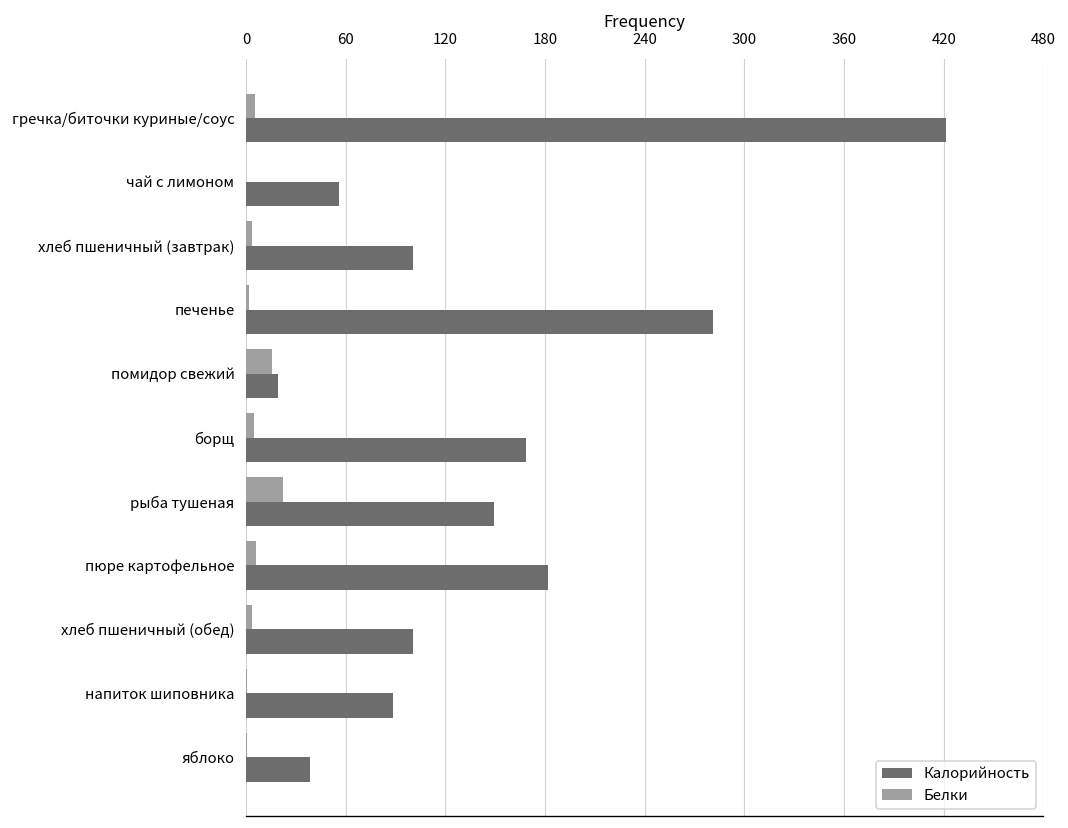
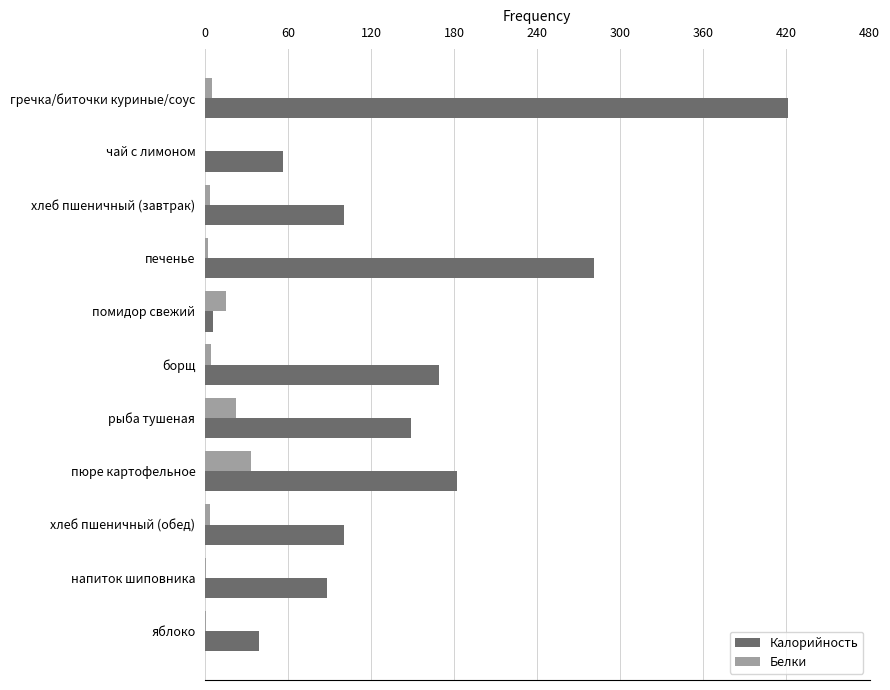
  {
    "Калорийность": {
      "гречка/биточки куриные/соус": 421,
      "чай с лимоном": 56,
      "хлеб пшеничный (завтрак)": 101,
      "печенье": 281,
-     "помидор свежий": 19,
+     "помидор свежий": 6,
      "борщ": 169,
      "рыба тушеная": 149,
      "пюре картофельное": 182,
      "хлеб пшеничный (обед)": 101,
      "напиток шиповника": 88,
      "яблоко": 39
    },
    "Белки": {
      "гречка/биточки куриные/соус": 5,
      "хлеб пшеничный (завтрак)": 3,
      "печенье": 2,
      "помидор свежий": 15,
      "борщ": 5,
      "рыба тушеная": 22,
-     "пюре картофельное": 6,
+     "пюре картофельное": 33,
      "хлеб пшеничный (обед)": 3
    }
  }
